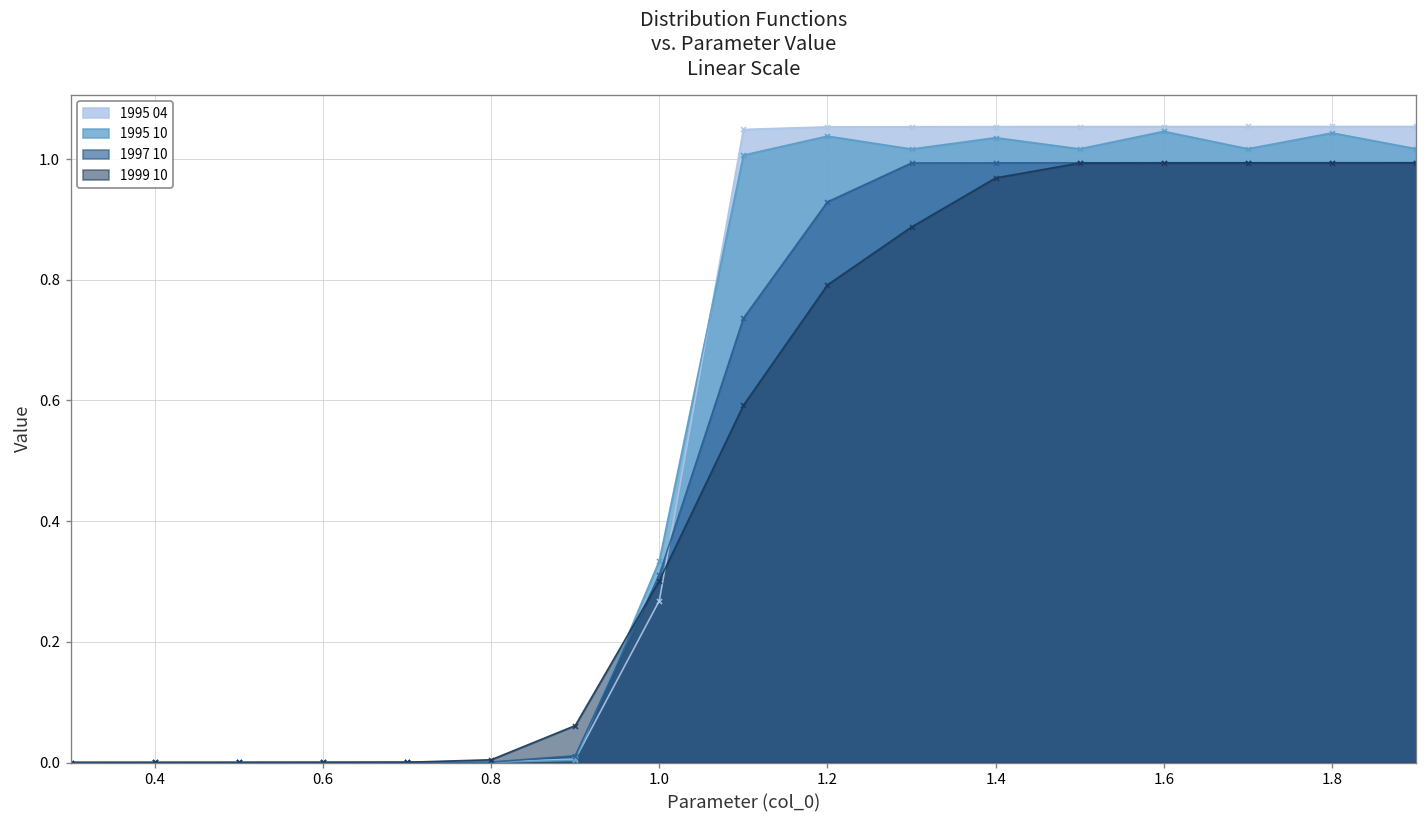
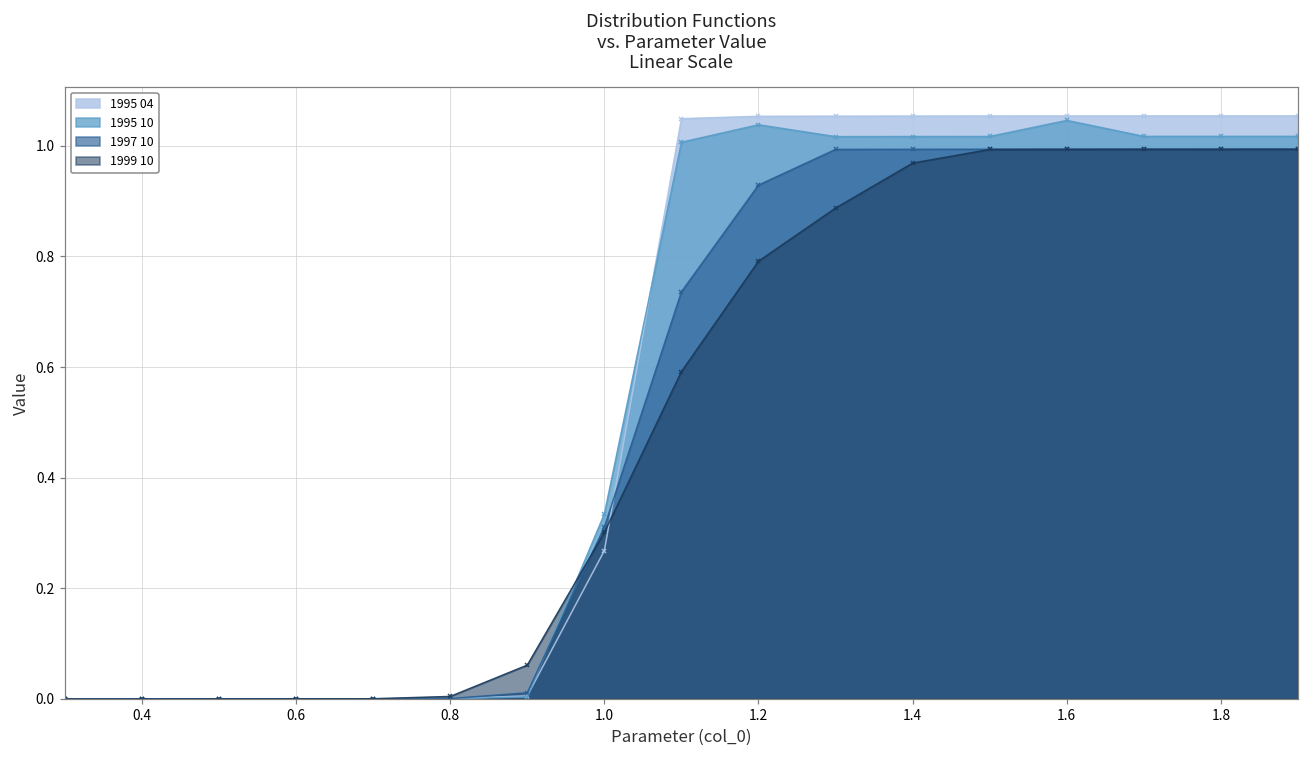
  {
    "1995 04": {
      "1.0": 0.27,
      "1.2": 1.05,
      "1.4": 1.05,
      "1.6": 1.05,
      "1.8": 1.05
    },
    "1995 10": {
      "1.0": 0.33,
      "1.2": 1.04,
-     "1.4": 1.04,
+     "1.4": 1.02,
      "1.6": 1.05,
-     "1.8": 1.04
+     "1.8": 1.02
    }
  }
